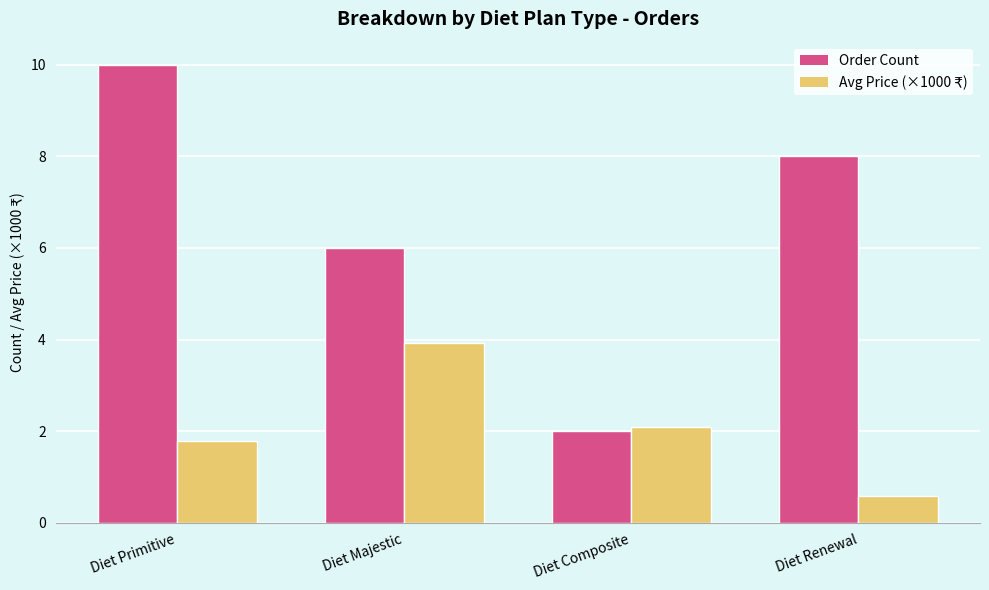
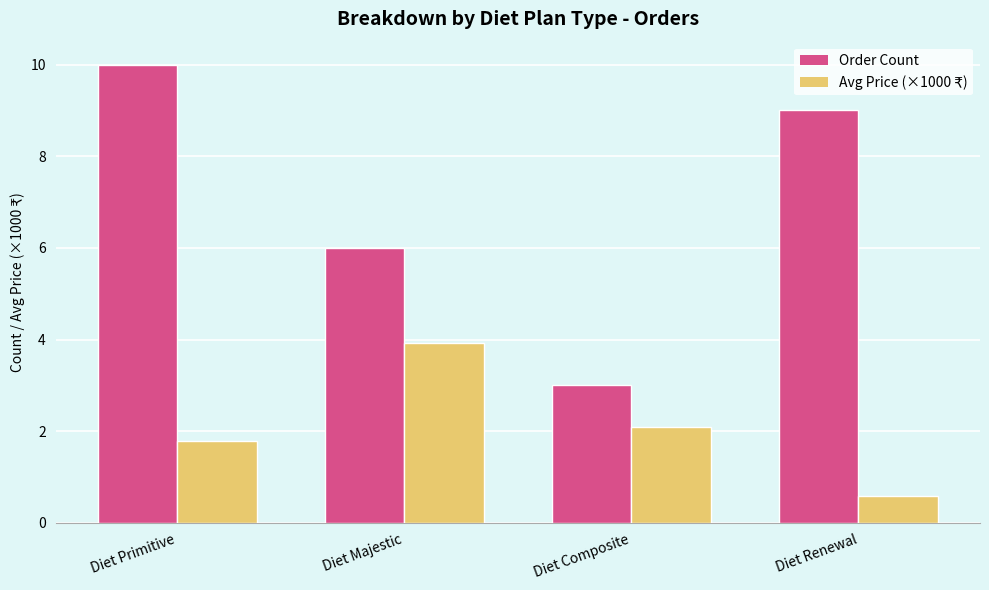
  {
    "Order Count": {
      "Diet Primitive": 10,
      "Diet Majestic": 6,
-     "Diet Composite": 2,
-     "Diet Renewal": 8
+     "Diet Composite": 3,
+     "Diet Renewal": 9
    },
    "Avg Price (×1000 ₹)": {
      "Diet Primitive": 1.8,
      "Diet Majestic": 3.9,
      "Diet Composite": 2.1,
      "Diet Renewal": 0.6
    }
  }
